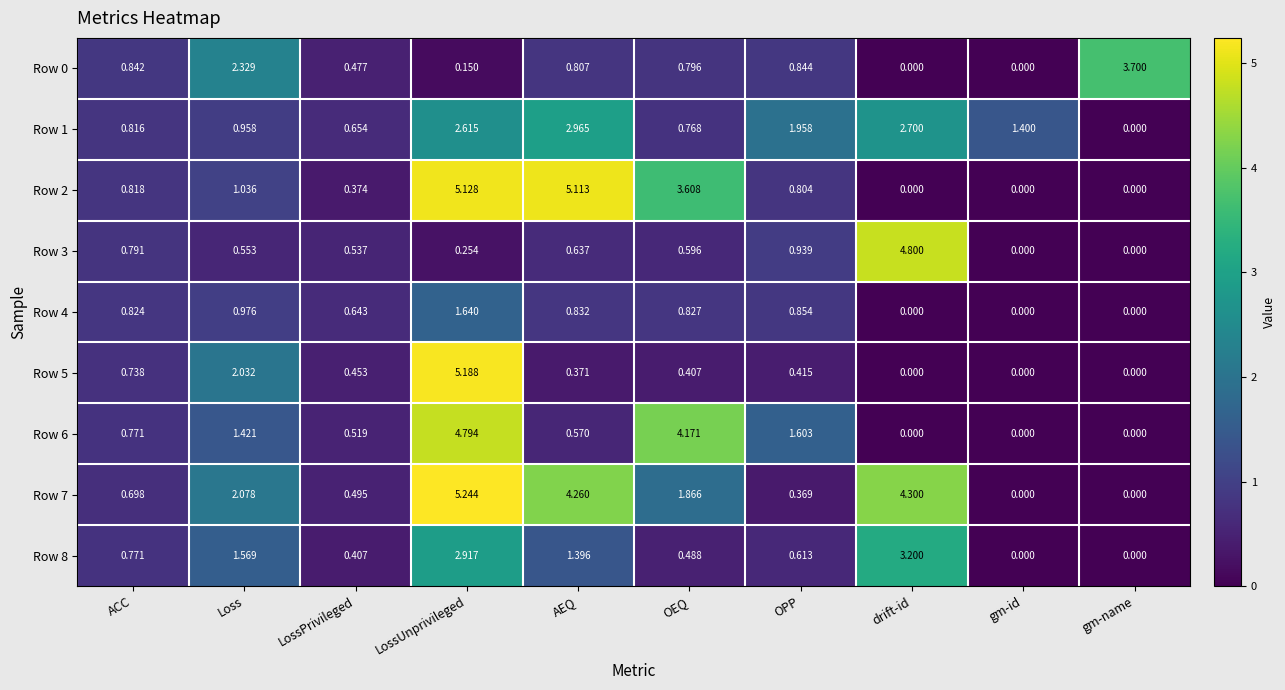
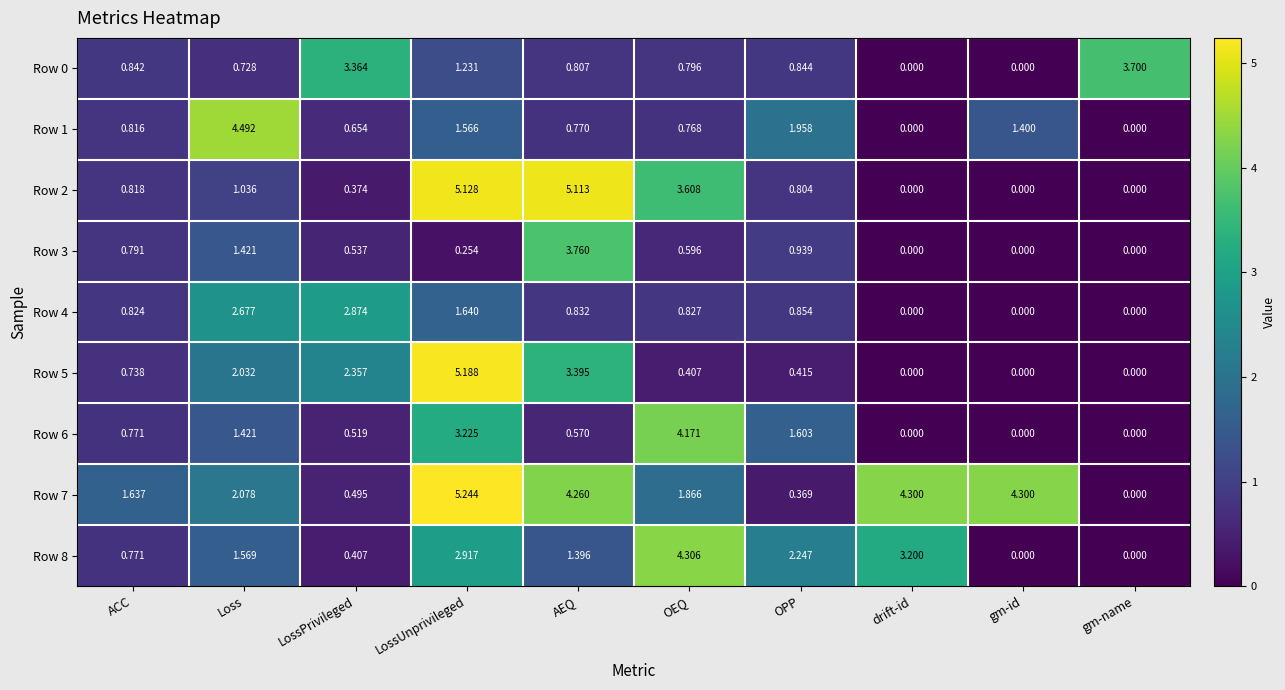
  {
    "Row 0": {
      "ACC": 0.842,
-     "Loss": 2.329,
-     "LossPrivileged": 0.477,
-     "LossUnprivileged": 0.150,
+     "Loss": 0.728,
+     "LossPrivileged": 3.364,
+     "LossUnprivileged": 1.231,
      "AEQ": 0.807,
      "OEQ": 0.796,
      "OPP": 0.844,
      "drift-id": 0.000,
      "gm-id": 0.000,
      "gm-name": 3.700
    },
    "Row 1": {
      "ACC": 0.816,
-     "Loss": 0.958,
+     "Loss": 4.492,
      "LossPrivileged": 0.654,
-     "LossUnprivileged": 2.615,
-     "AEQ": 2.965,
+     "LossUnprivileged": 1.566,
+     "AEQ": 0.770,
      "OEQ": 0.768,
      "OPP": 1.958,
-     "drift-id": 2.700,
+     "drift-id": 0.000,
      "gm-id": 1.400,
      "gm-name": 0.000
    },
    "Row 2": {
      "ACC": 0.818,
      "Loss": 1.036,
      "LossPrivileged": 0.374,
      "LossUnprivileged": 5.128,
      "AEQ": 5.113,
      "OEQ": 3.608,
      "OPP": 0.804,
      "drift-id": 0.000,
      "gm-id": 0.000,
      "gm-name": 0.000
    },
    "Row 3": {
      "ACC": 0.791,
-     "Loss": 0.553,
+     "Loss": 1.421,
      "LossPrivileged": 0.537,
      "LossUnprivileged": 0.254,
-     "AEQ": 0.637,
+     "AEQ": 3.760,
      "OEQ": 0.596,
      "OPP": 0.939,
-     "drift-id": 4.800,
+     "drift-id": 0.000,
      "gm-id": 0.000,
      "gm-name": 0.000
    },
    "Row 4": {
      "ACC": 0.824,
-     "Loss": 0.976,
-     "LossPrivileged": 0.643,
+     "Loss": 2.677,
+     "LossPrivileged": 2.874,
      "LossUnprivileged": 1.640,
      "AEQ": 0.832,
      "OEQ": 0.827,
      "OPP": 0.854,
      "drift-id": 0.000,
      "gm-id": 0.000,
      "gm-name": 0.000
    },
    "Row 5": {
      "ACC": 0.738,
      "Loss": 2.032,
-     "LossPrivileged": 0.453,
+     "LossPrivileged": 2.357,
      "LossUnprivileged": 5.188,
-     "AEQ": 0.371,
+     "AEQ": 3.395,
      "OEQ": 0.407,
      "OPP": 0.415,
      "drift-id": 0.000,
      "gm-id": 0.000,
      "gm-name": 0.000
    },
    "Row 6": {
      "ACC": 0.771,
      "Loss": 1.421,
      "LossPrivileged": 0.519,
-     "LossUnprivileged": 4.794,
+     "LossUnprivileged": 3.225,
      "AEQ": 0.570,
      "OEQ": 4.171,
      "OPP": 1.603,
      "drift-id": 0.000,
      "gm-id": 0.000,
      "gm-name": 0.000
    },
    "Row 7": {
-     "ACC": 0.698,
+     "ACC": 1.637,
      "Loss": 2.078,
      "LossPrivileged": 0.495,
      "LossUnprivileged": 5.244,
      "AEQ": 4.260,
      "OEQ": 1.866,
      "OPP": 0.369,
      "drift-id": 4.300,
-     "gm-id": 0.000,
+     "gm-id": 4.300,
      "gm-name": 0.000
    },
    "Row 8": {
      "ACC": 0.771,
      "Loss": 1.569,
      "LossPrivileged": 0.407,
      "LossUnprivileged": 2.917,
      "AEQ": 1.396,
-     "OEQ": 0.488,
-     "OPP": 0.613,
+     "OEQ": 4.306,
+     "OPP": 2.247,
      "drift-id": 3.200,
      "gm-id": 0.000,
      "gm-name": 0.000
    }
  }
